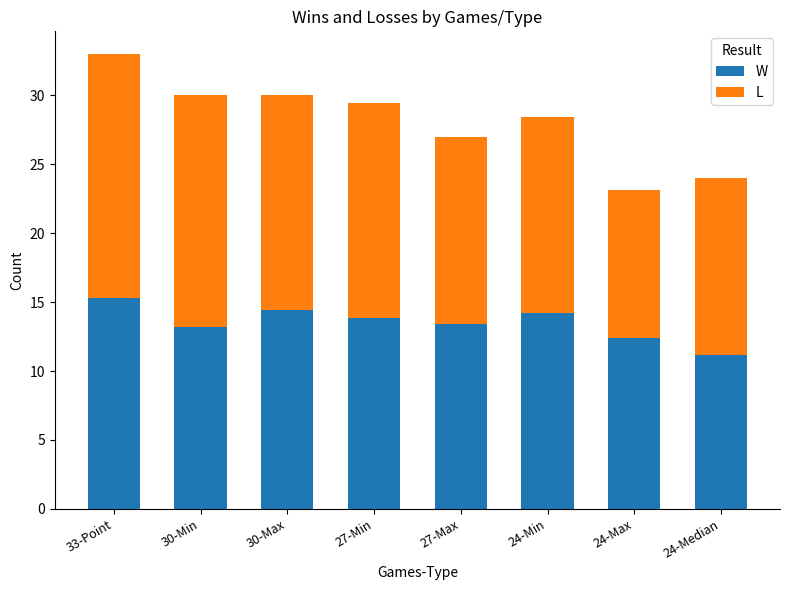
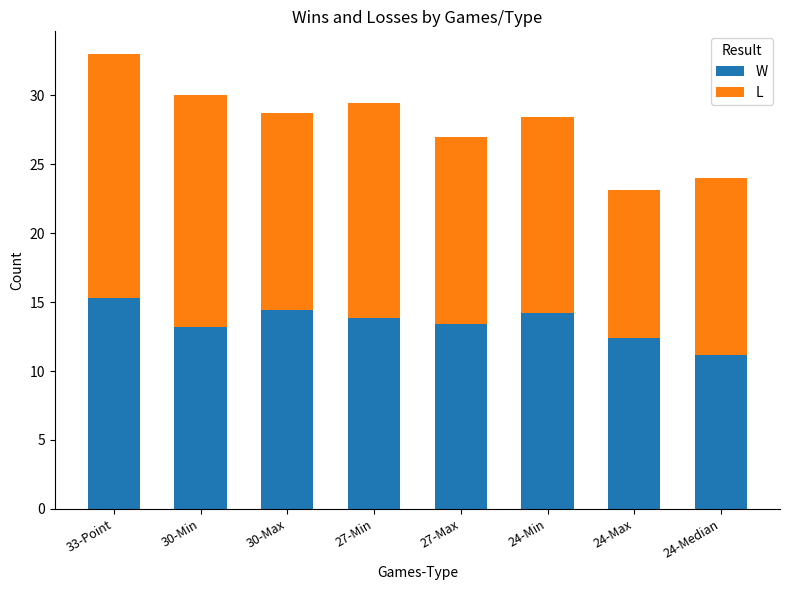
  {
    "W": {
      "33-Point": 15.3,
      "30-Min": 13.2,
      "30-Max": 14.4,
      "27-Min": 13.9,
      "27-Max": 13.4,
      "24-Min": 14.2,
      "24-Max": 12.4,
      "24-Median": 11.2
    },
    "L": {
      "33-Point": 17.7,
      "30-Min": 16.8,
-     "30-Max": 15.6,
+     "30-Max": 14.3,
      "27-Min": 15.6,
      "27-Max": 13.6,
      "24-Min": 14.2,
      "24-Max": 10.8,
      "24-Median": 12.8
    }
  }
